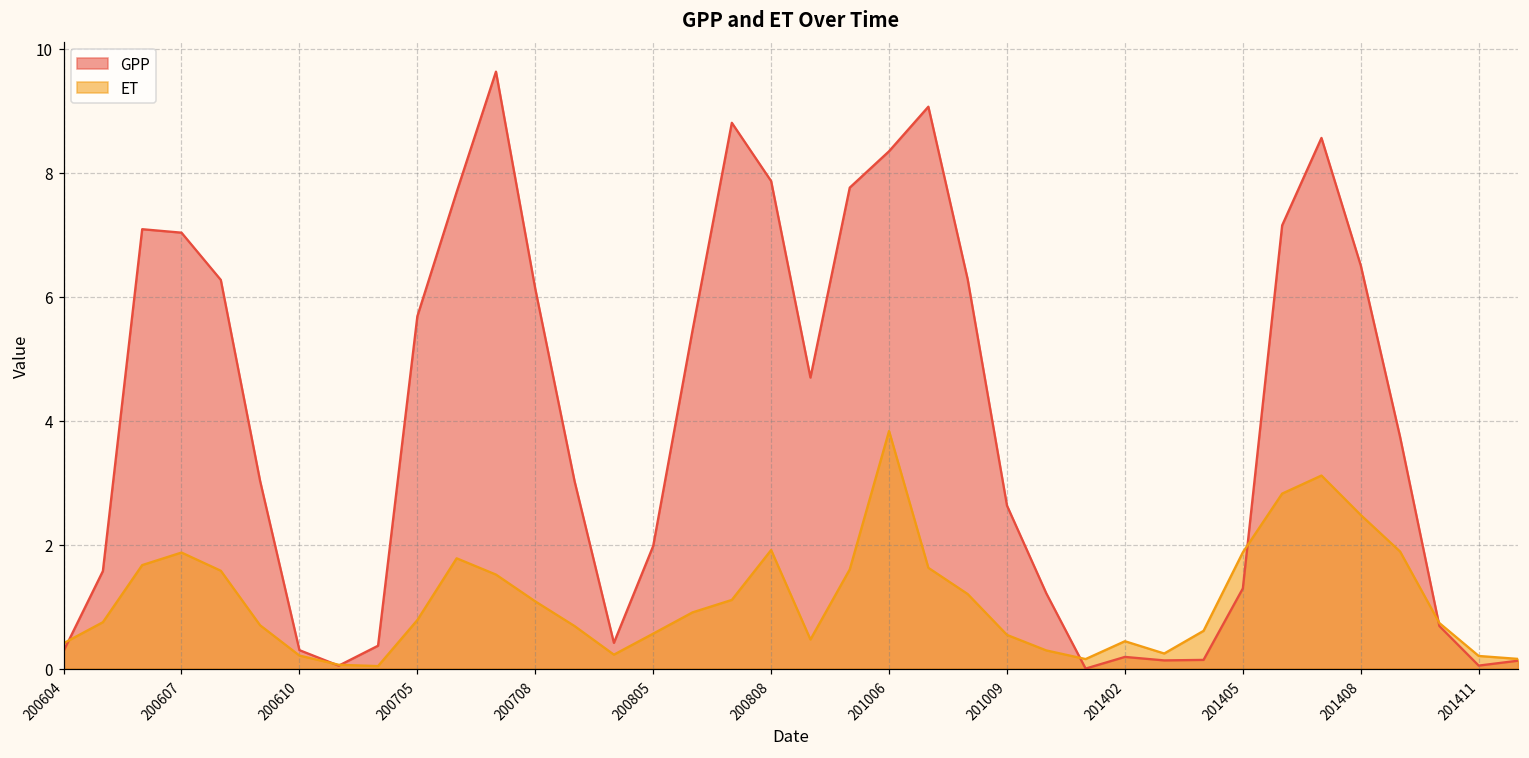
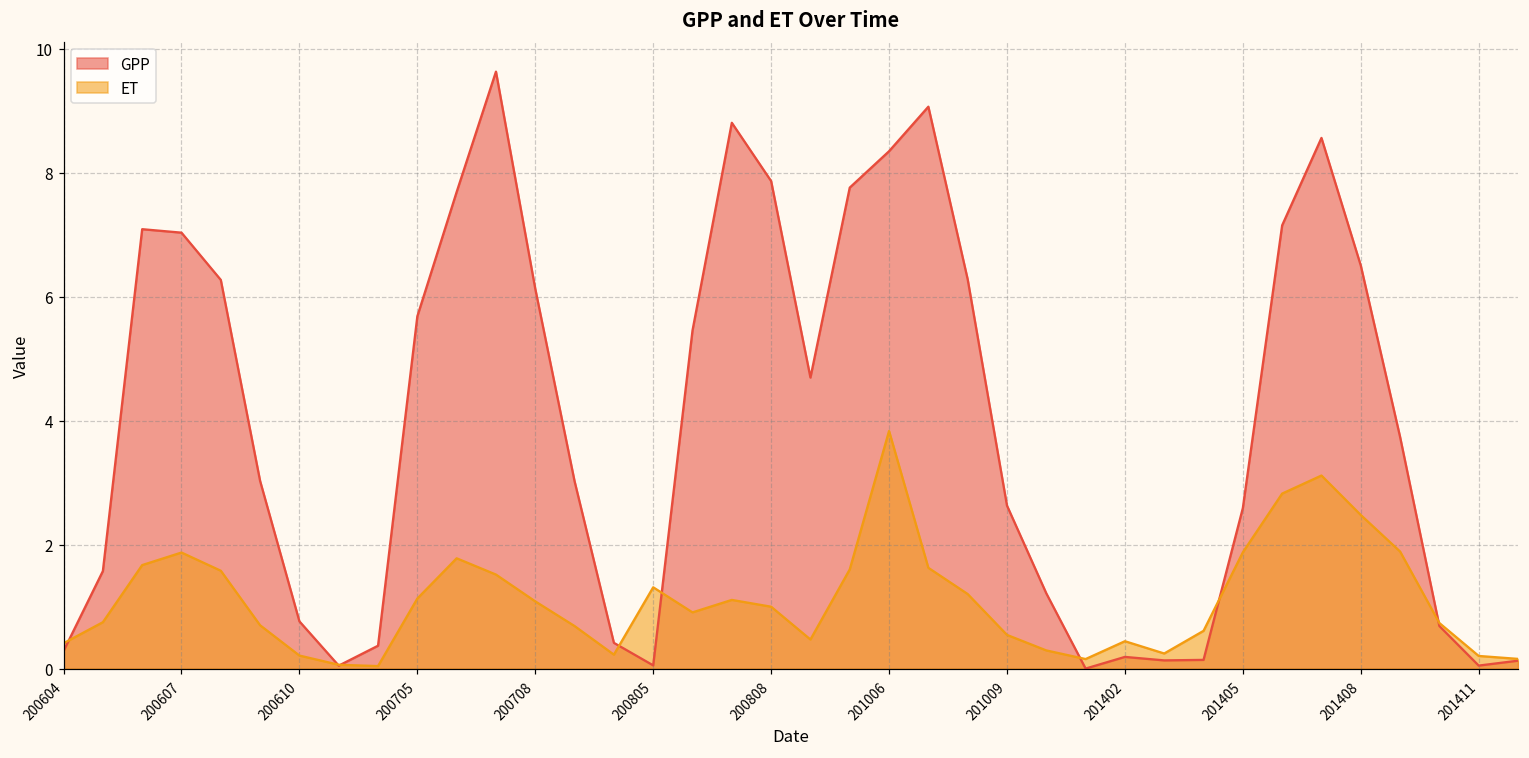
  {
    "GPP": {
      "200604": 0.3,
      "200607": 7.0,
-     "200610": 0.3,
+     "200610": 0.8,
      "200705": 5.7,
      "200708": 6.1,
-     "200805": 2.0,
+     "200805": 0.1,
      "200808": 7.9,
      "201006": 8.3,
      "201009": 2.6,
      "201402": 0.2,
-     "201405": 1.3,
+     "201405": 2.6,
      "201408": 6.5,
      "201411": 0.1
    },
    "ET": {
      "200604": 0.4,
      "200607": 1.9,
      "200610": 0.2,
-     "200705": 0.8,
+     "200705": 1.1,
      "200708": 1.1,
-     "200805": 0.6,
-     "200808": 1.9,
+     "200805": 1.3,
+     "200808": 1.0,
      "201006": 3.8,
      "201009": 0.5,
      "201402": 0.4,
      "201405": 1.9,
      "201408": 2.5,
      "201411": 0.2
    }
  }
